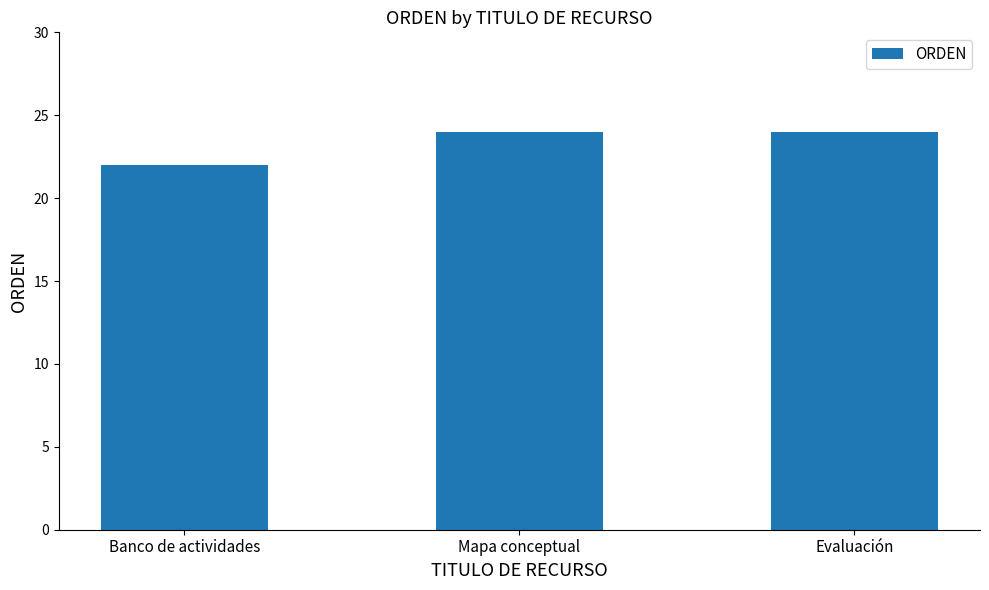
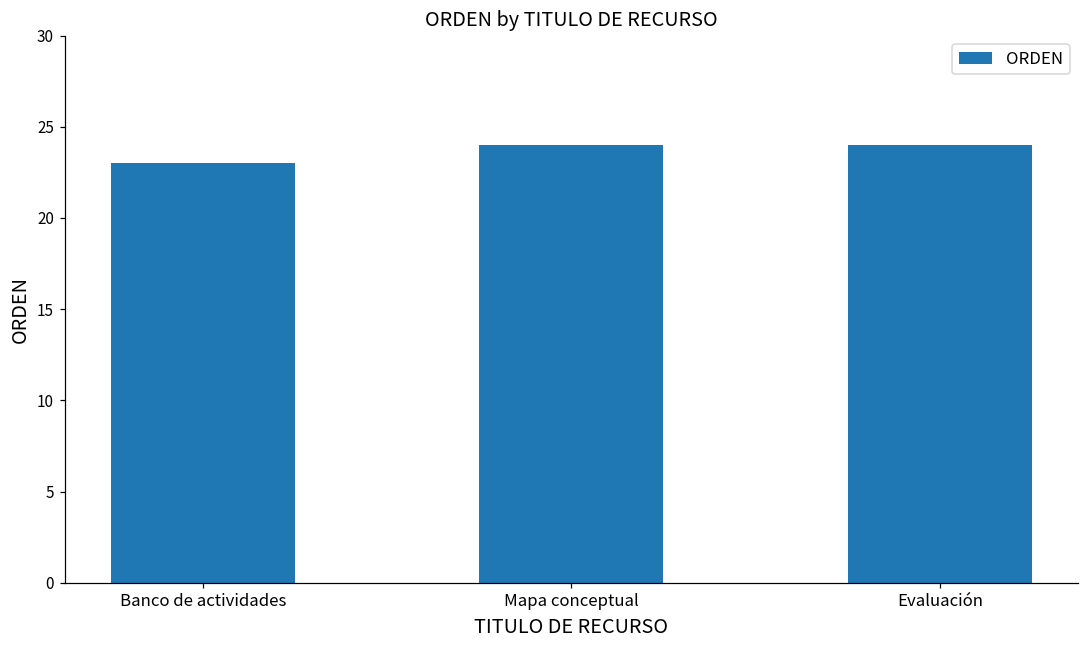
  {
-   "Banco de actividades": 22,
+   "Banco de actividades": 23,
    "Mapa conceptual": 24,
    "Evaluación": 24
  }
